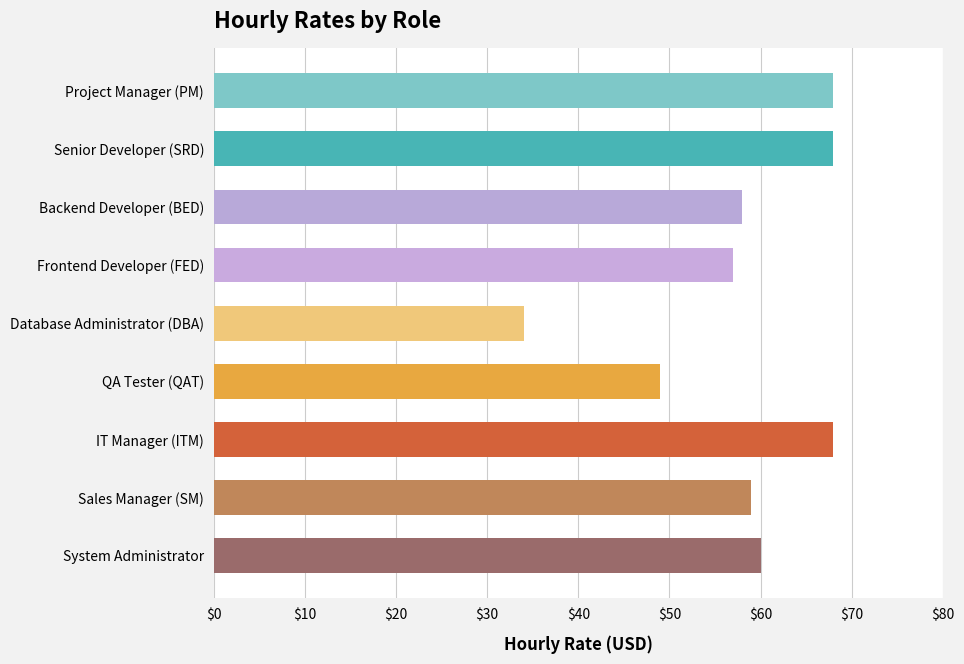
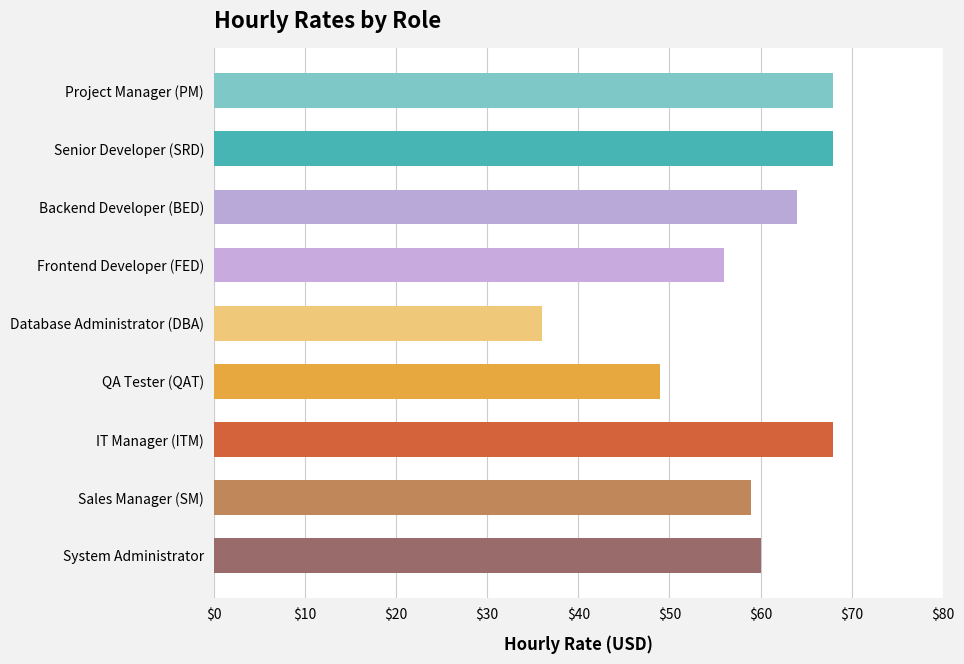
  {
    "Project Manager (PM)": "$68",
    "Senior Developer (SRD)": "$68",
-   "Backend Developer (BED)": "$58",
-   "Frontend Developer (FED)": "$57",
-   "Database Administrator (DBA)": "$34",
+   "Backend Developer (BED)": "$64",
+   "Frontend Developer (FED)": "$56",
+   "Database Administrator (DBA)": "$36",
    "QA Tester (QAT)": "$49",
    "IT Manager (ITM)": "$68",
    "Sales Manager (SM)": "$59",
    "System Administrator": "$60"
  }
